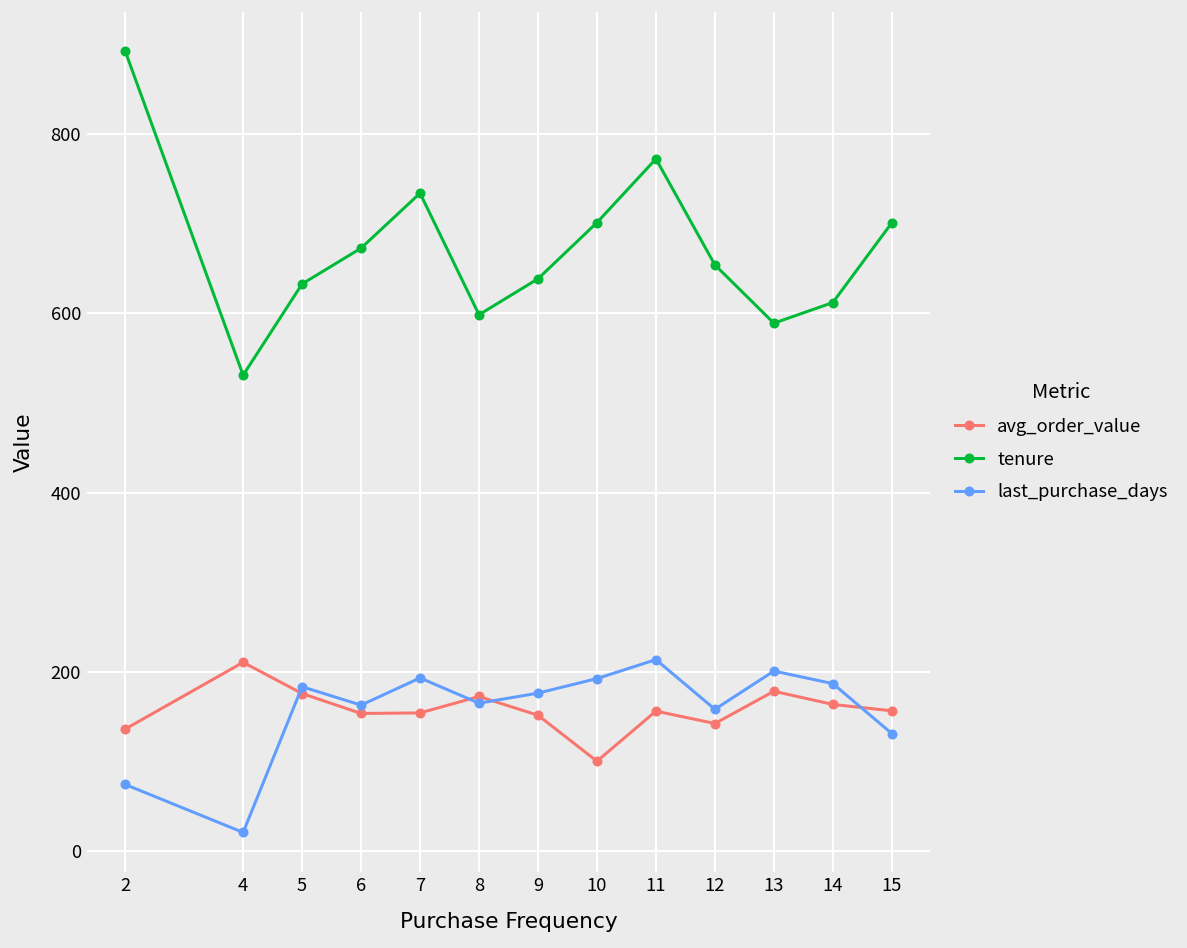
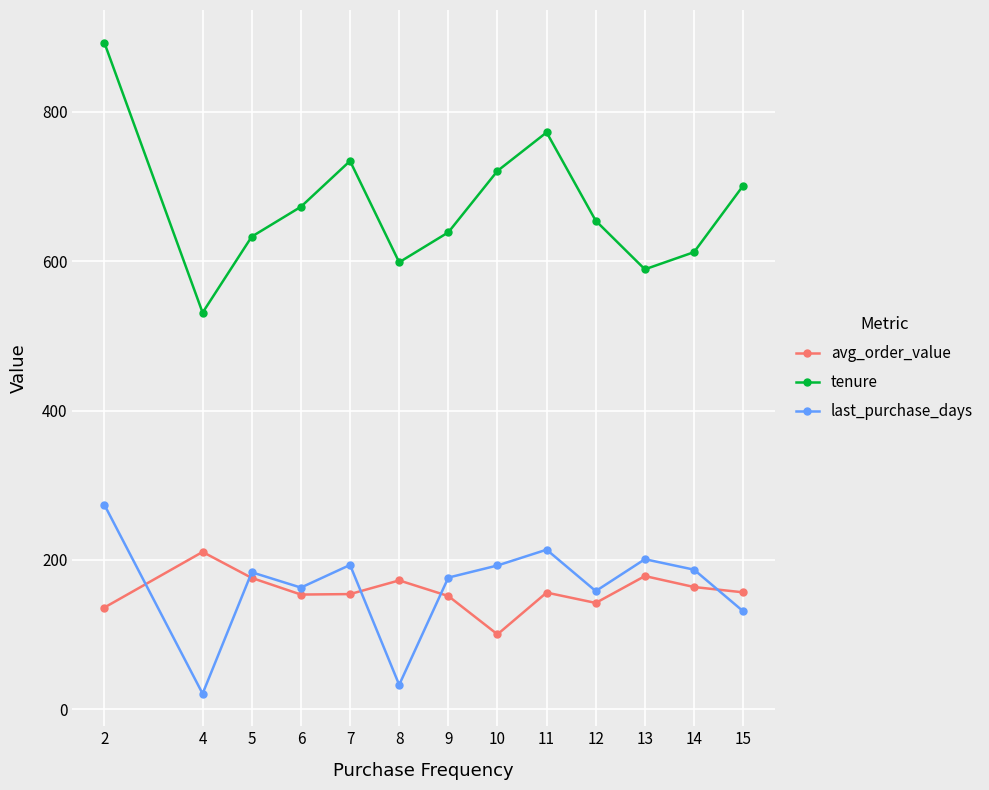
  {
    "avg_order_value": {
      "2": 140,
      "4": 210,
      "5": 180,
      "6": 150,
      "7": 150,
      "8": 170,
      "9": 150,
      "10": 100,
      "11": 160,
      "12": 140,
      "13": 180,
      "14": 160,
      "15": 160
    },
    "tenure": {
      "2": 890,
      "4": 530,
      "5": 630,
      "6": 670,
      "7": 730,
      "8": 600,
      "9": 640,
-     "10": 700,
+     "10": 720,
      "11": 770,
      "12": 650,
      "13": 590,
      "14": 610,
      "15": 700
    },
    "last_purchase_days": {
-     "2": 70,
+     "2": 270,
      "4": 20,
      "5": 180,
      "6": 160,
      "7": 190,
-     "8": 170,
+     "8": 30,
      "9": 180,
      "10": 190,
      "11": 210,
      "12": 160,
      "13": 200,
      "14": 190,
      "15": 130
    }
  }
